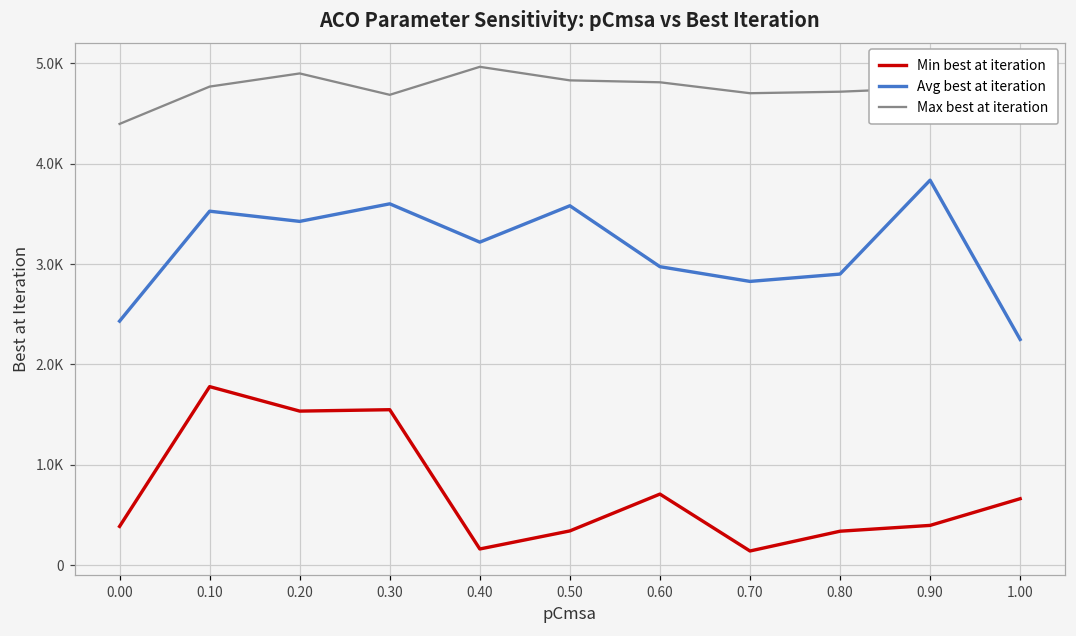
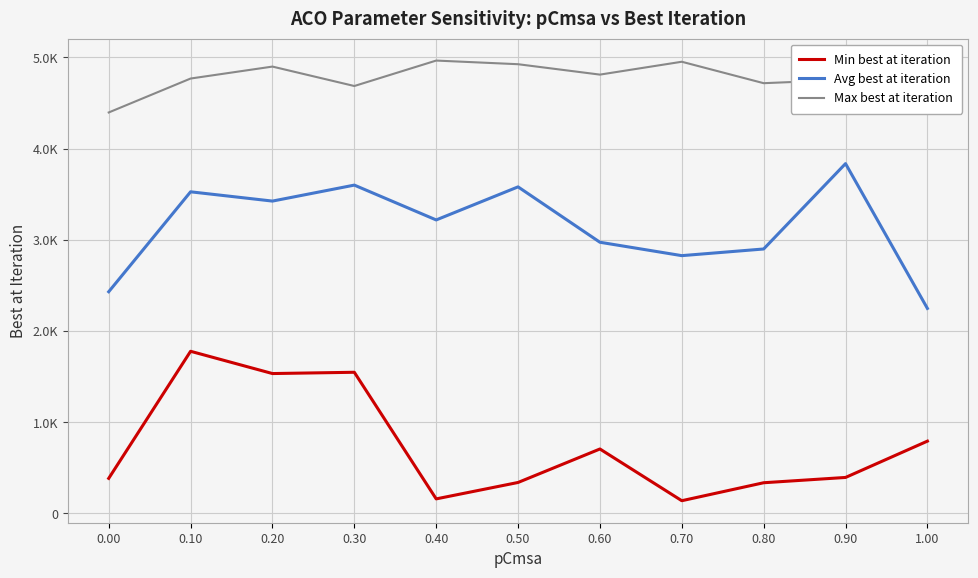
  {
    "Min best at iteration": {
      "0.00": 400,
      "0.10": 1800,
      "0.20": 1500,
      "0.30": 1500,
      "0.40": 200,
      "0.50": 300,
      "0.60": 700,
      "0.70": 100,
      "0.80": 300,
      "0.90": 400,
-     "1.00": 700
+     "1.00": 800
    },
    "Avg best at iteration": {
      "0.00": 2400,
      "0.10": 3500,
      "0.20": 3400,
      "0.30": 3600,
      "0.40": 3200,
      "0.50": 3600,
      "0.60": 3000,
      "0.70": 2800,
      "0.80": 2900,
      "0.90": 3800,
      "1.00": 2200
    },
    "Max best at iteration": {
      "0.00": 4400,
      "0.10": 4800,
      "0.20": 4900,
      "0.30": 4700,
      "0.40": 5000,
-     "0.50": 4800,
+     "0.50": 4900,
      "0.60": 4800,
-     "0.70": 4700,
+     "0.70": 5000,
      "0.80": 4700
    }
  }
